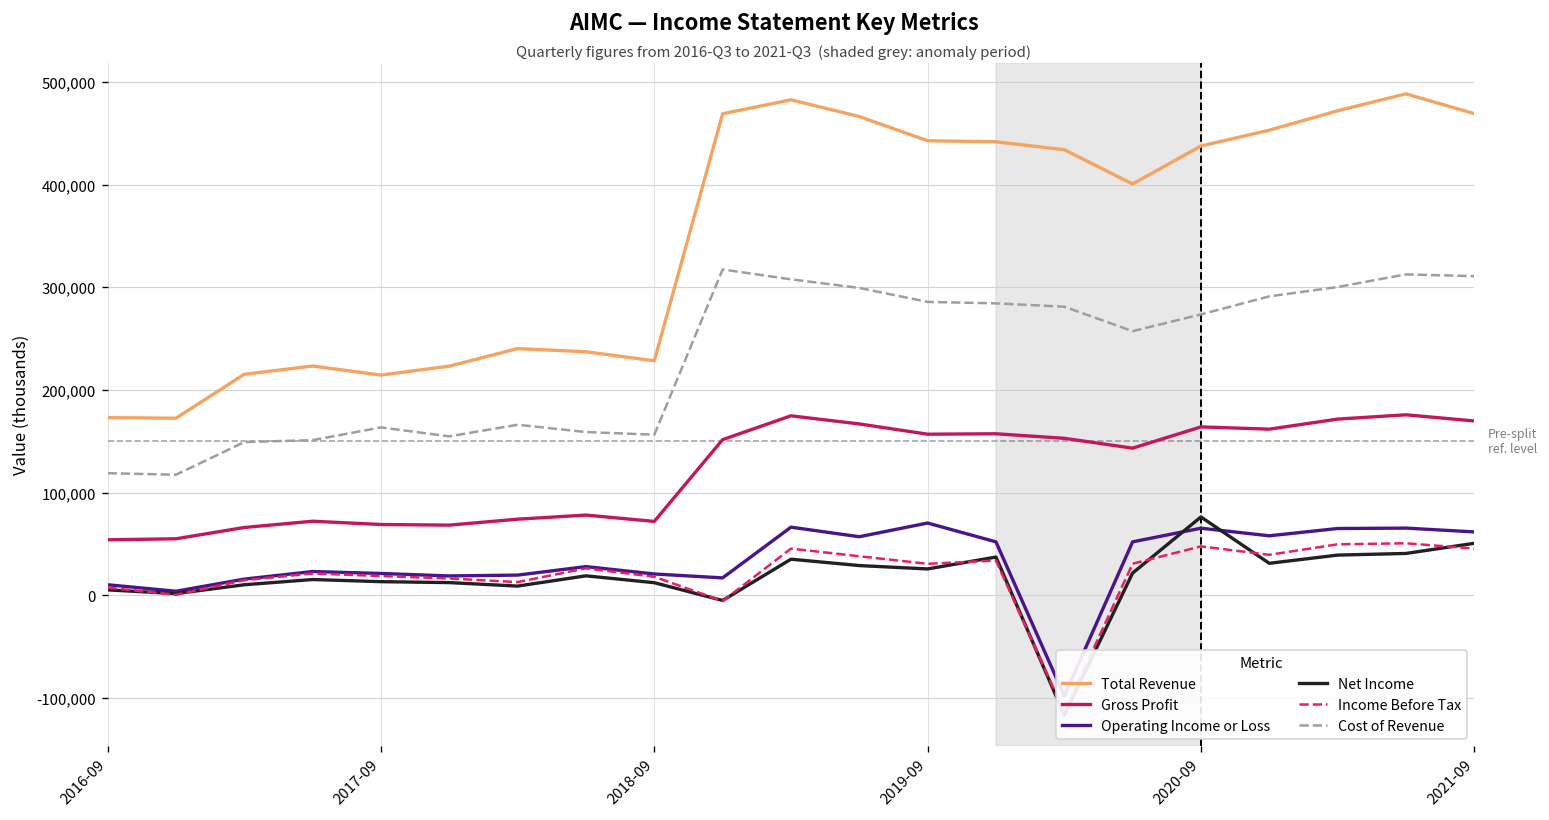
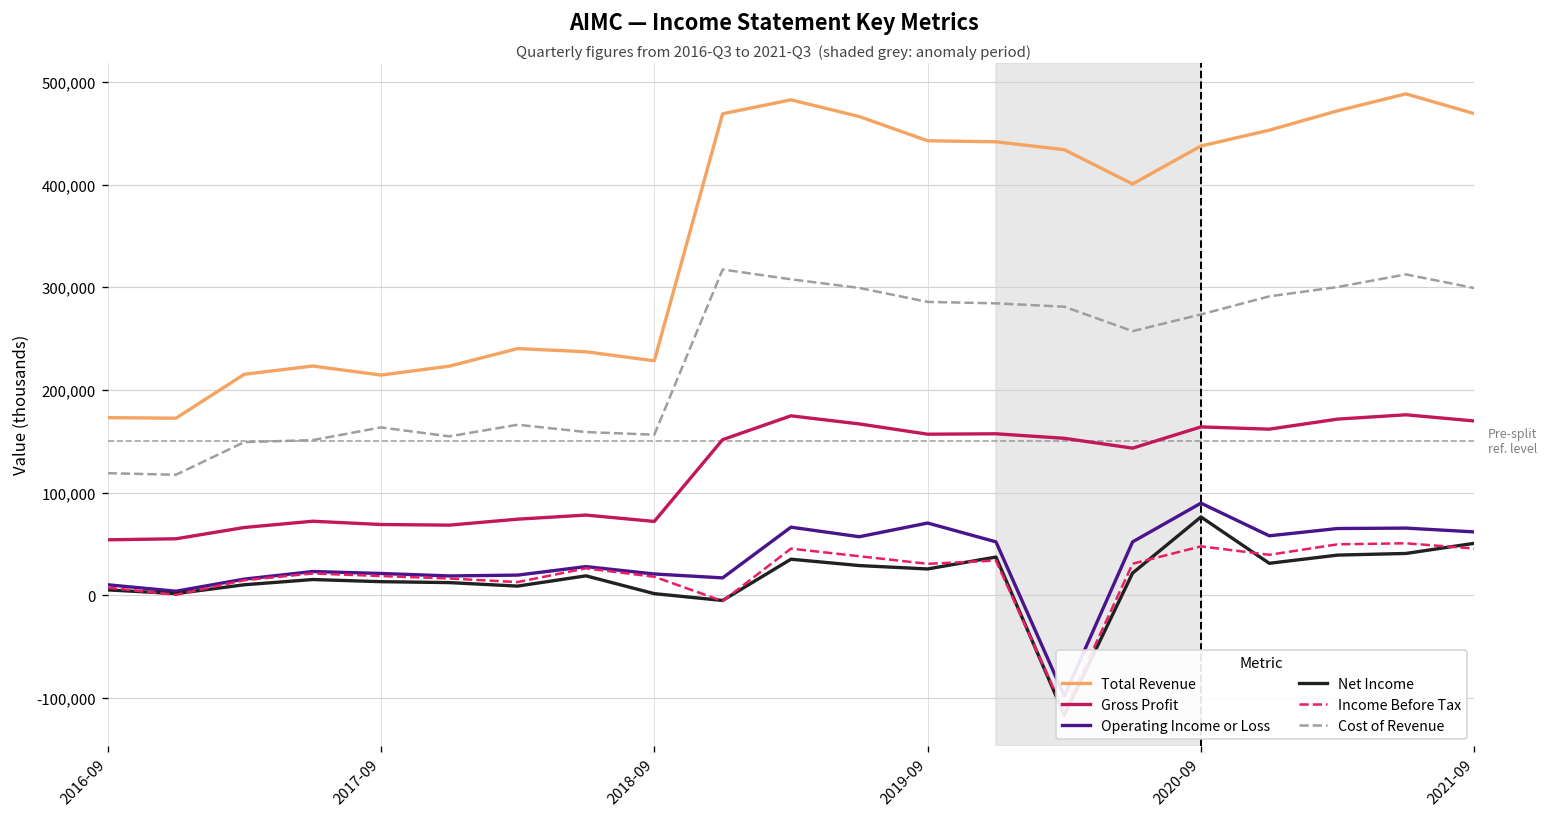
  {
    "Total Revenue": {
      "2016-09": "170,000",
      "2017-09": "210,000",
      "2018-09": "230,000",
      "2019-09": "440,000",
      "2020-09": "440,000",
      "2021-09": "470,000"
    },
    "Operating Income or Loss": {
      "2019-09": "70,000",
-     "2020-09": "70,000",
+     "2020-09": "90,000",
      "2021-09": "60,000"
    },
    "Net Income": {
      "2017-09": "10,000",
-     "2018-09": "10,000",
+     "2018-09": "0",
      "2019-09": "30,000",
      "2020-09": "80,000",
      "2021-09": "50,000"
    },
    "Cost of Revenue": {
      "2016-09": "120,000",
      "2017-09": "160,000",
      "2018-09": "160,000",
      "2019-09": "290,000",
      "2020-09": "270,000",
-     "2021-09": "310,000"
+     "2021-09": "300,000"
    }
  }
